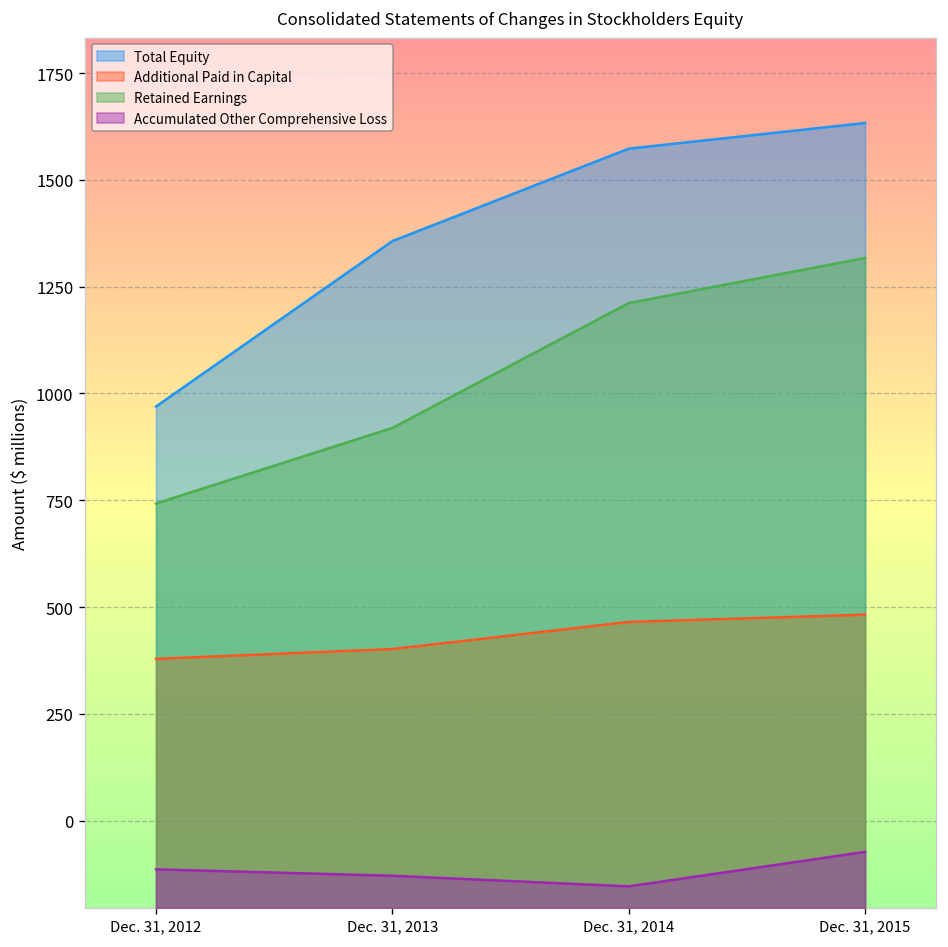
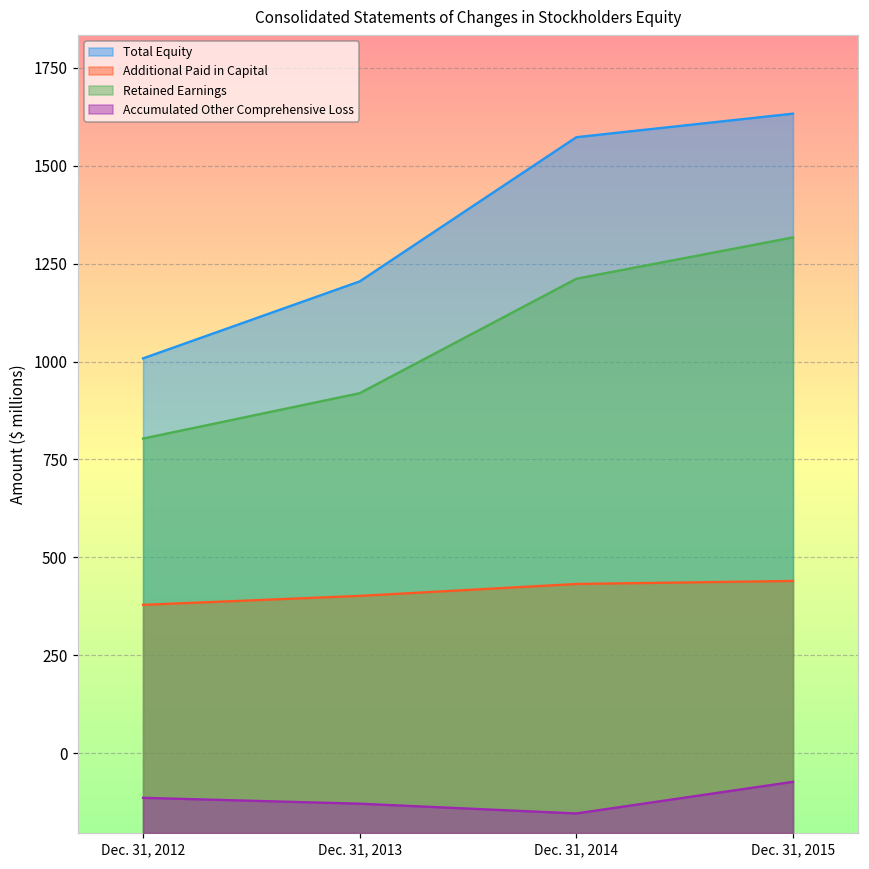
  {
    "Total Equity": {
-     "Dec. 31, 2012": 970,
-     "Dec. 31, 2013": 1360,
+     "Dec. 31, 2012": 1010,
+     "Dec. 31, 2013": 1200,
      "Dec. 31, 2014": 1570,
      "Dec. 31, 2015": 1630
    },
    "Additional Paid in Capital": {
      "Dec. 31, 2012": 380,
      "Dec. 31, 2013": 400,
-     "Dec. 31, 2014": 470,
-     "Dec. 31, 2015": 480
+     "Dec. 31, 2014": 430,
+     "Dec. 31, 2015": 440
    },
    "Retained Earnings": {
-     "Dec. 31, 2012": 740,
+     "Dec. 31, 2012": 800,
      "Dec. 31, 2013": 920,
      "Dec. 31, 2014": 1210,
      "Dec. 31, 2015": 1320
    },
    "Accumulated Other Comprehensive Loss": {
      "Dec. 31, 2012": -110,
      "Dec. 31, 2013": -130,
      "Dec. 31, 2014": -150,
      "Dec. 31, 2015": -70
    }
  }
